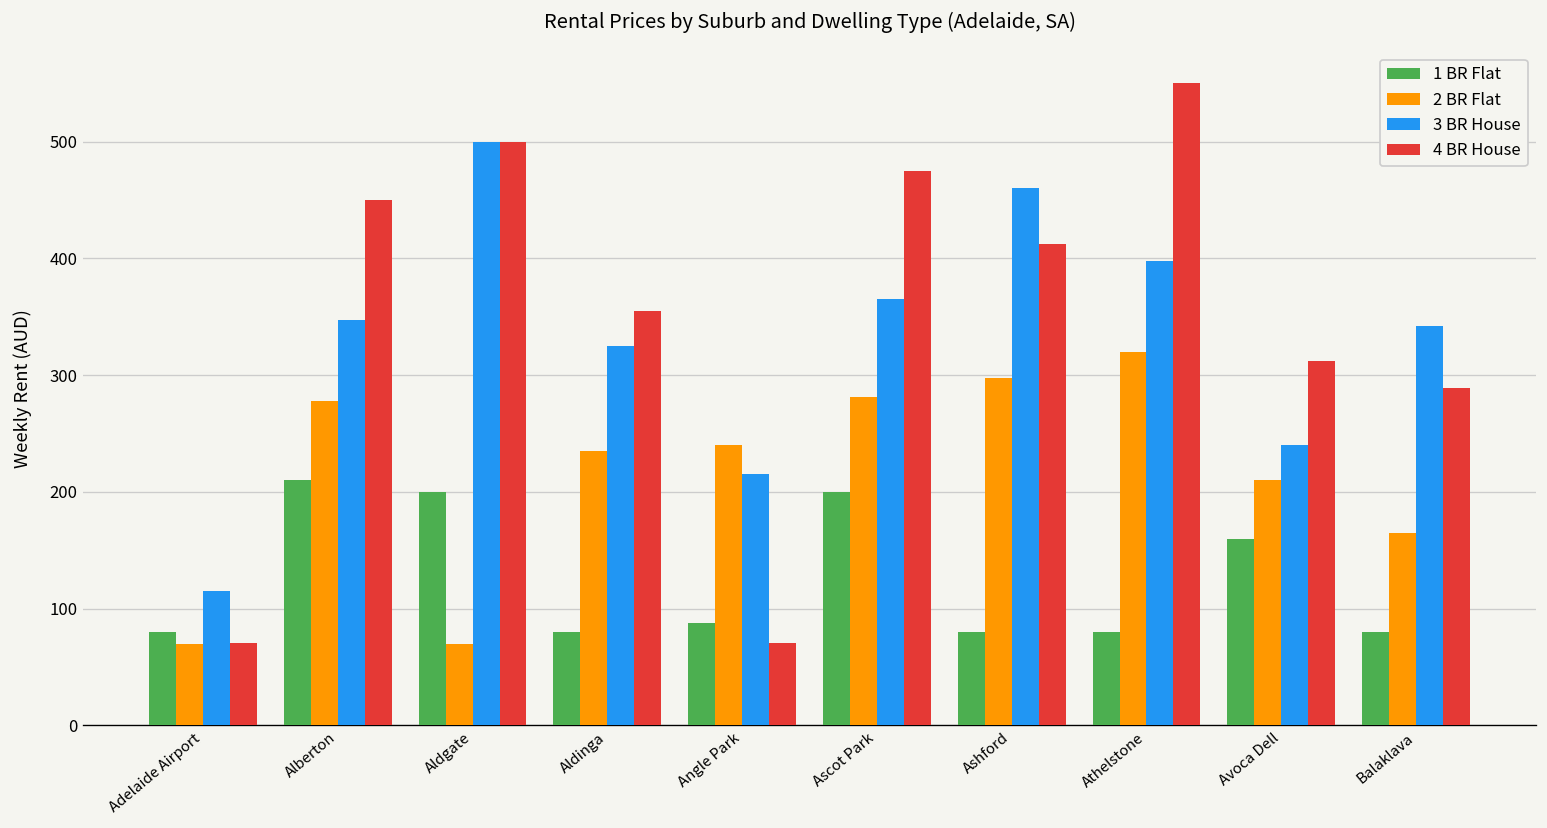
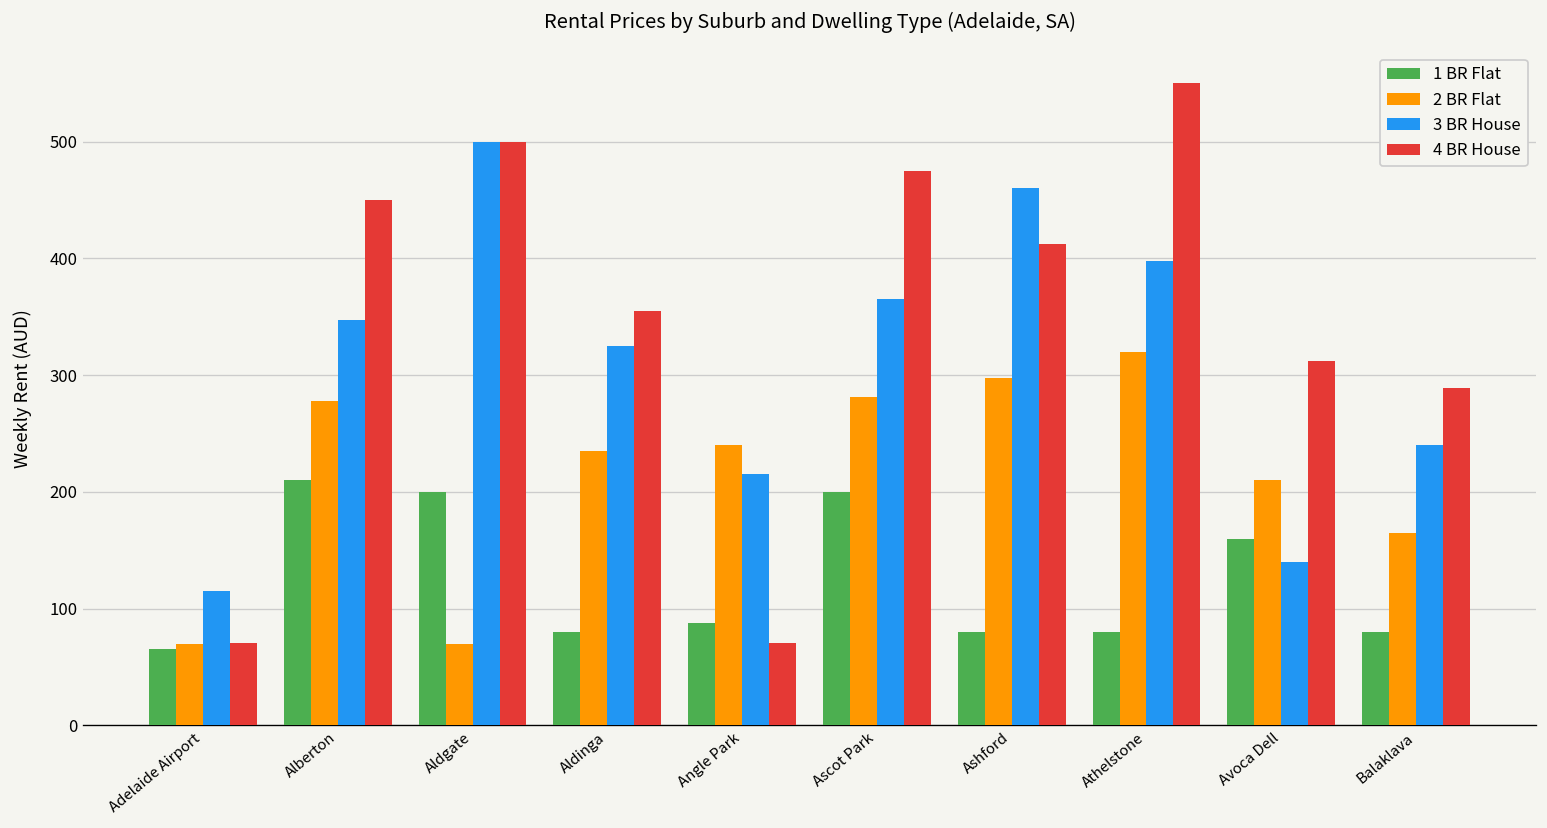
  {
    "1 BR Flat": {
-     "Adelaide Airport": 80,
+     "Adelaide Airport": 70,
      "Alberton": 210,
      "Aldgate": 200,
      "Aldinga": 80,
      "Angle Park": 90,
      "Ascot Park": 200,
      "Ashford": 80,
      "Athelstone": 80,
      "Avoca Dell": 160,
      "Balaklava": 80
    },
    "2 BR Flat": {
      "Adelaide Airport": 70,
      "Alberton": 280,
      "Aldgate": 70,
      "Aldinga": 240,
      "Angle Park": 240,
      "Ascot Park": 280,
      "Ashford": 300,
      "Athelstone": 320,
      "Avoca Dell": 210,
      "Balaklava": 160
    },
    "3 BR House": {
      "Adelaide Airport": 120,
      "Alberton": 350,
      "Aldgate": 500,
      "Aldinga": 330,
      "Angle Park": 220,
      "Ascot Park": 370,
      "Ashford": 460,
      "Athelstone": 400,
-     "Avoca Dell": 240,
-     "Balaklava": 340
+     "Avoca Dell": 140,
+     "Balaklava": 240
    },
    "4 BR House": {
      "Adelaide Airport": 70,
      "Alberton": 450,
      "Aldgate": 500,
      "Aldinga": 360,
      "Angle Park": 70,
      "Ascot Park": 480,
      "Ashford": 410,
      "Athelstone": 550,
      "Avoca Dell": 310,
      "Balaklava": 290
    }
  }
